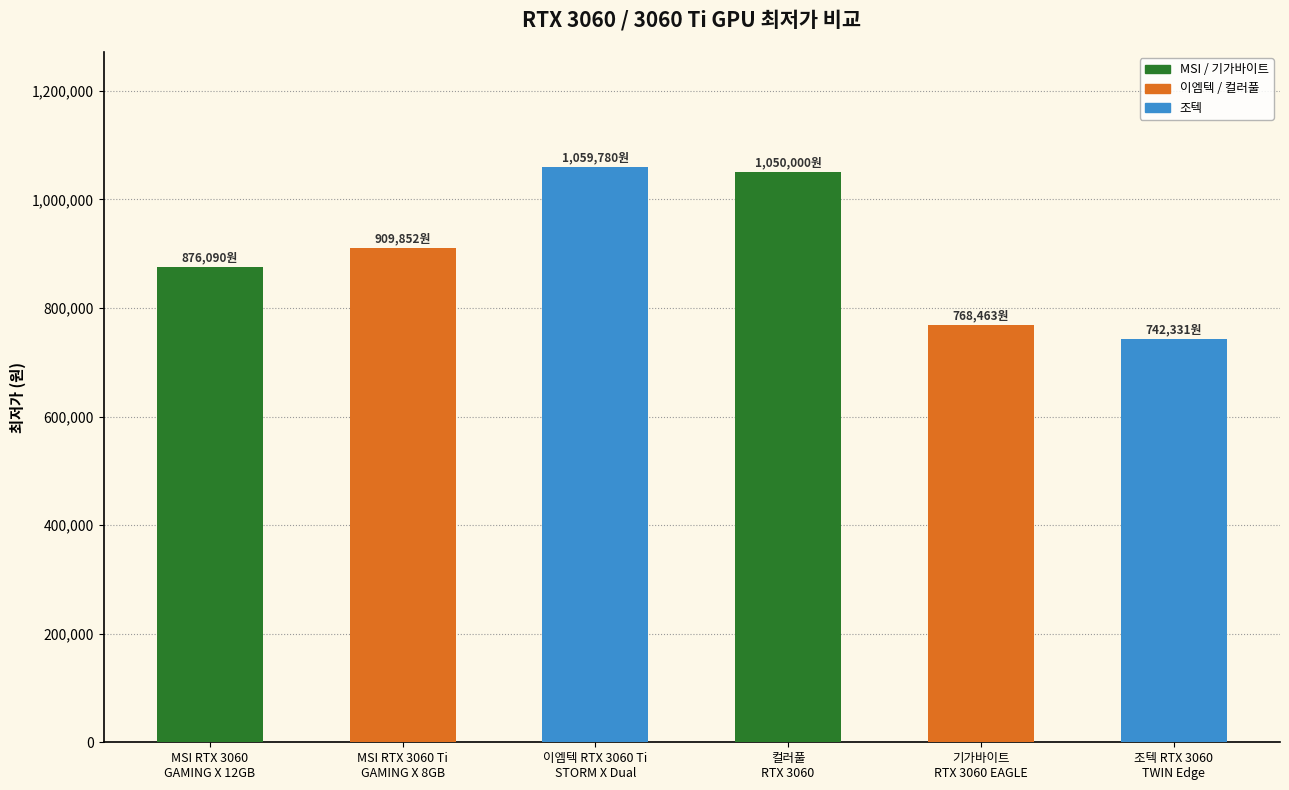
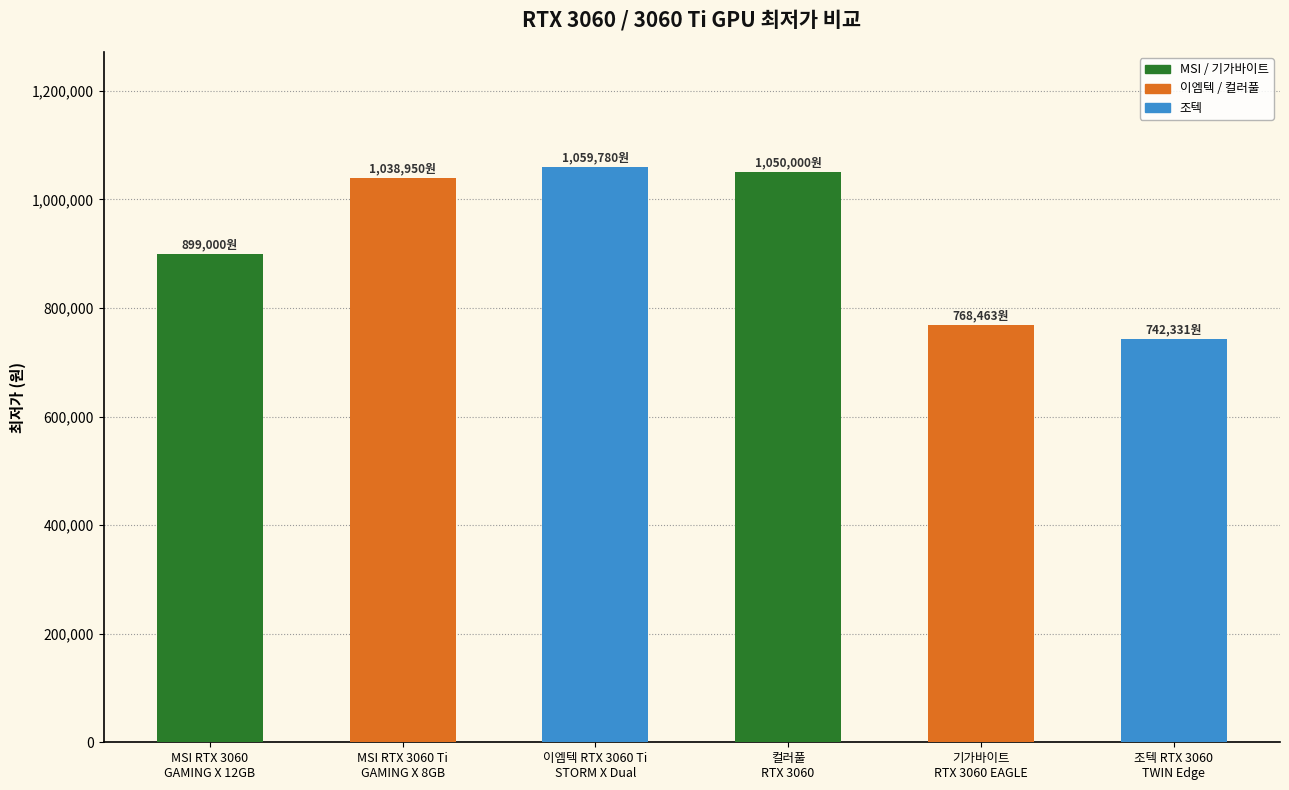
  {
-   "MSI RTX 3060 GAMING X 12GB": "876,090원",
-   "MSI RTX 3060 Ti GAMING X 8GB": "909,852원",
+   "MSI RTX 3060 GAMING X 12GB": "899,000원",
+   "MSI RTX 3060 Ti GAMING X 8GB": "1,038,950원",
    "이엠텍 RTX 3060 Ti STORM X Dual": "1,059,780원",
    "컬러풀 RTX 3060": "1,050,000원",
    "기가바이트 RTX 3060 EAGLE": "768,463원",
    "조텍 RTX 3060 TWIN Edge": "742,331원"
  }
